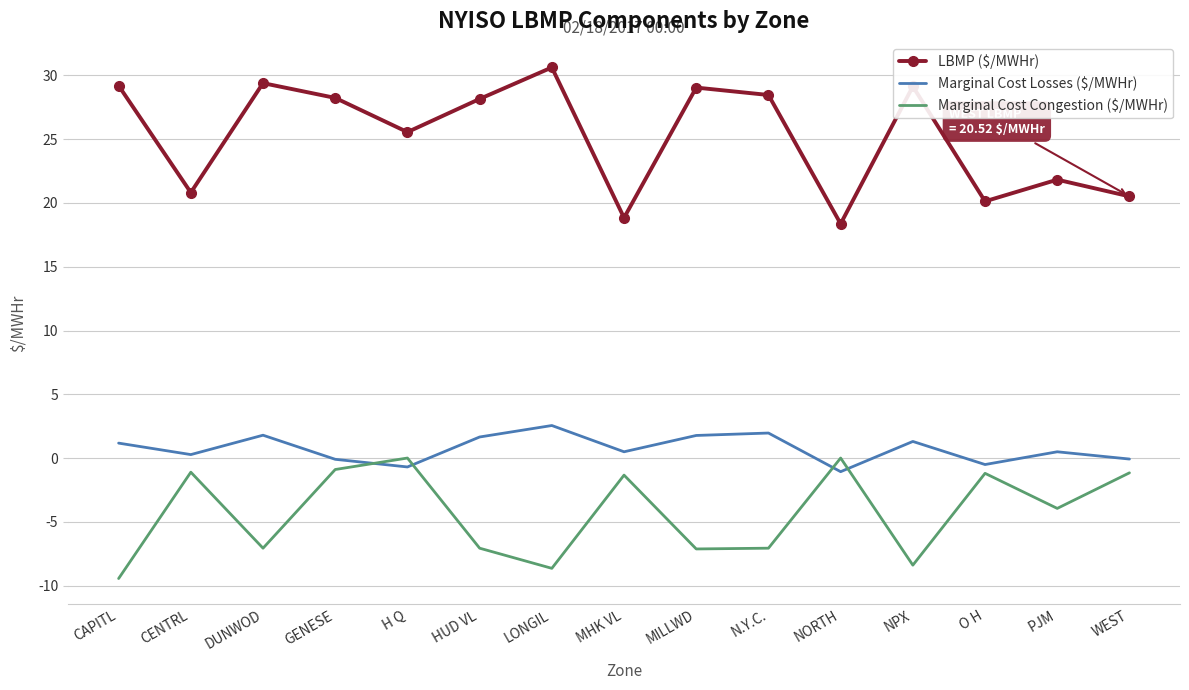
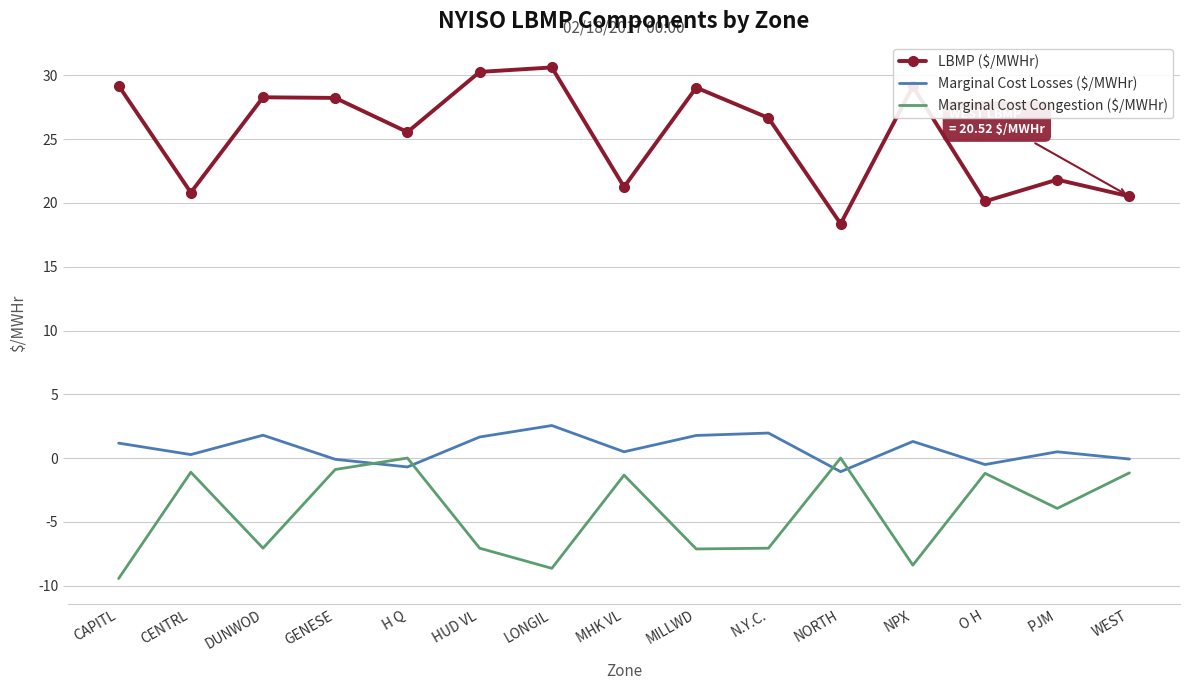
  {
    "LBMP ($/MWHr)": {
      "CAPITL": 29.2,
      "CENTRL": 20.8,
-     "DUNWOD": 29.4,
+     "DUNWOD": 28.3,
      "GENESE": 28.2,
      "H Q": 25.6,
-     "HUD VL": 28.2,
+     "HUD VL": 30.3,
      "LONGIL": 30.6,
-     "MHK VL": 18.8,
+     "MHK VL": 21.3,
      "MILLWD": 29.1,
-     "N.Y.C.": 28.5,
+     "N.Y.C.": 26.7,
      "NORTH": 18.4,
      "O H": 20.1,
      "PJM": 21.8,
      "WEST": 20.5
    },
    "Marginal Cost Losses ($/MWHr)": {
      "CAPITL": 1.2,
      "CENTRL": 0.3,
      "DUNWOD": 1.8,
      "GENESE": -0.1,
      "H Q": -0.7,
      "HUD VL": 1.7,
      "LONGIL": 2.6,
      "MHK VL": 0.5,
      "MILLWD": 1.8,
      "N.Y.C.": 2.0,
      "NORTH": -1.1,
      "NPX": 1.3,
      "O H": -0.5,
      "PJM": 0.5,
      "WEST": -0.1
    },
    "Marginal Cost Congestion ($/MWHr)": {
      "CAPITL": -9.5,
      "CENTRL": -1.1,
      "DUNWOD": -7.1,
      "GENESE": -0.9,
      "H Q": 0.0,
      "HUD VL": -7.1,
      "LONGIL": -8.7,
      "MHK VL": -1.3,
      "MILLWD": -7.1,
      "N.Y.C.": -7.1,
      "NORTH": 0.0,
      "NPX": -8.4,
      "O H": -1.2,
      "PJM": -4.0,
      "WEST": -1.2
    }
  }
